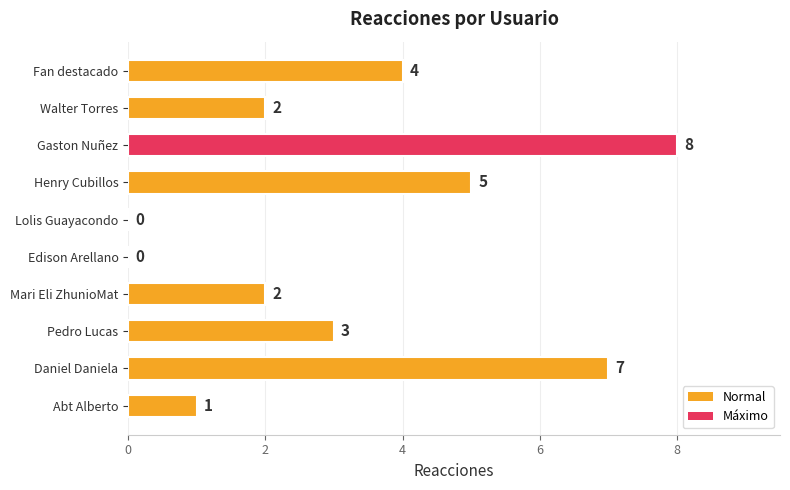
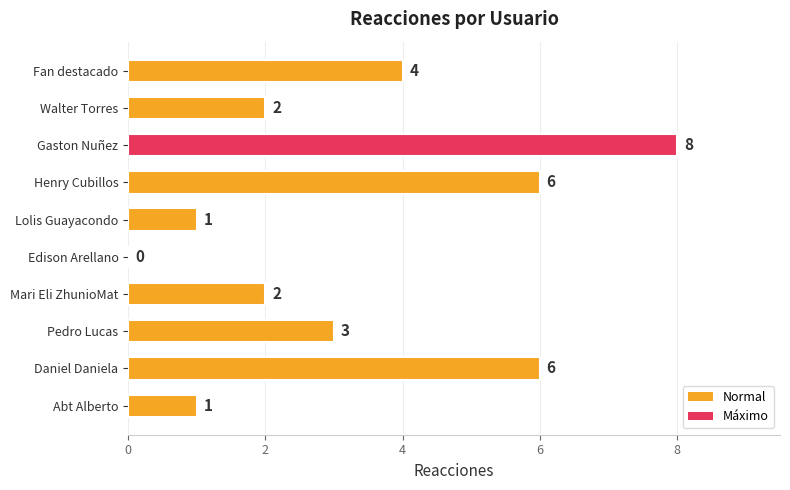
  {
    "Fan destacado": 4,
    "Walter Torres": 2,
    "Gaston Nuñez": 8,
-   "Henry Cubillos": 5,
-   "Lolis Guayacondo": 0,
+   "Henry Cubillos": 6,
+   "Lolis Guayacondo": 1,
    "Edison Arellano": 0,
    "Mari Eli ZhunioMat": 2,
    "Pedro Lucas": 3,
-   "Daniel Daniela": 7,
+   "Daniel Daniela": 6,
    "Abt Alberto": 1
  }
